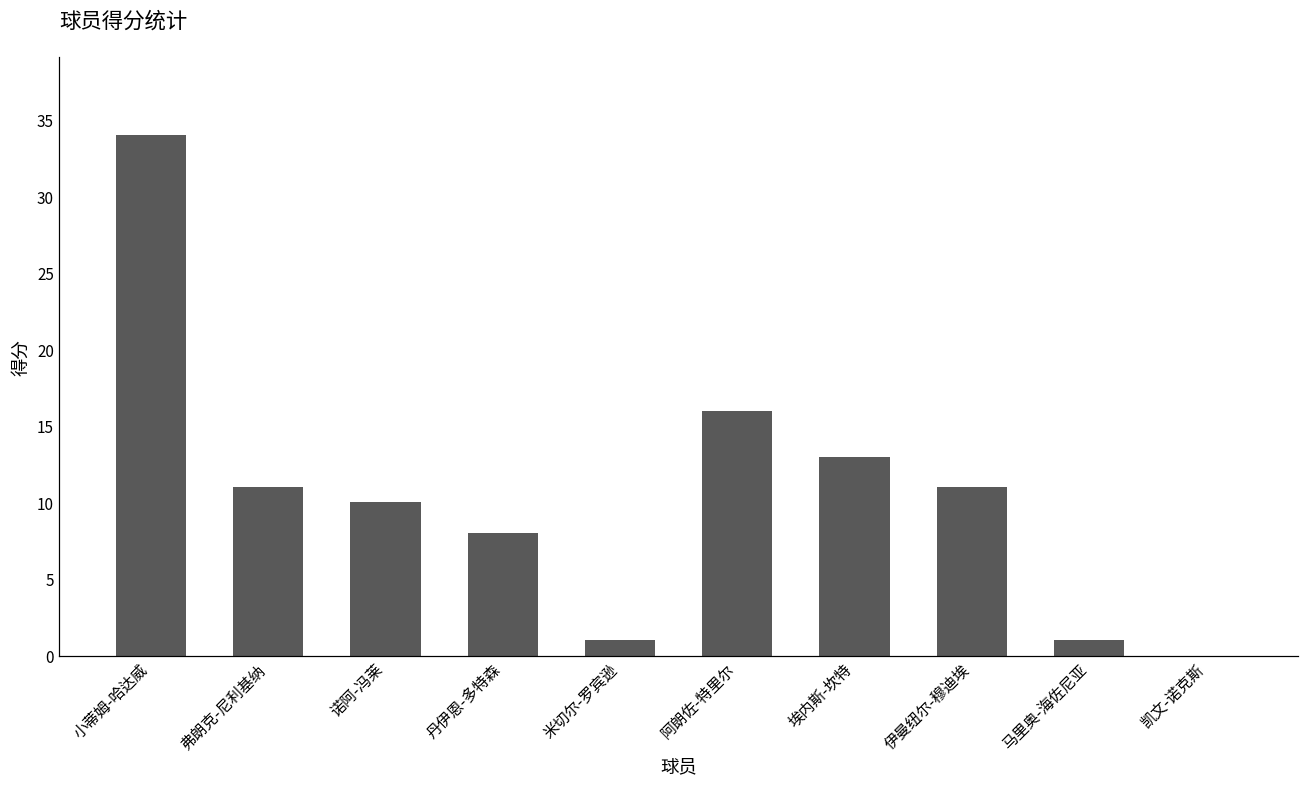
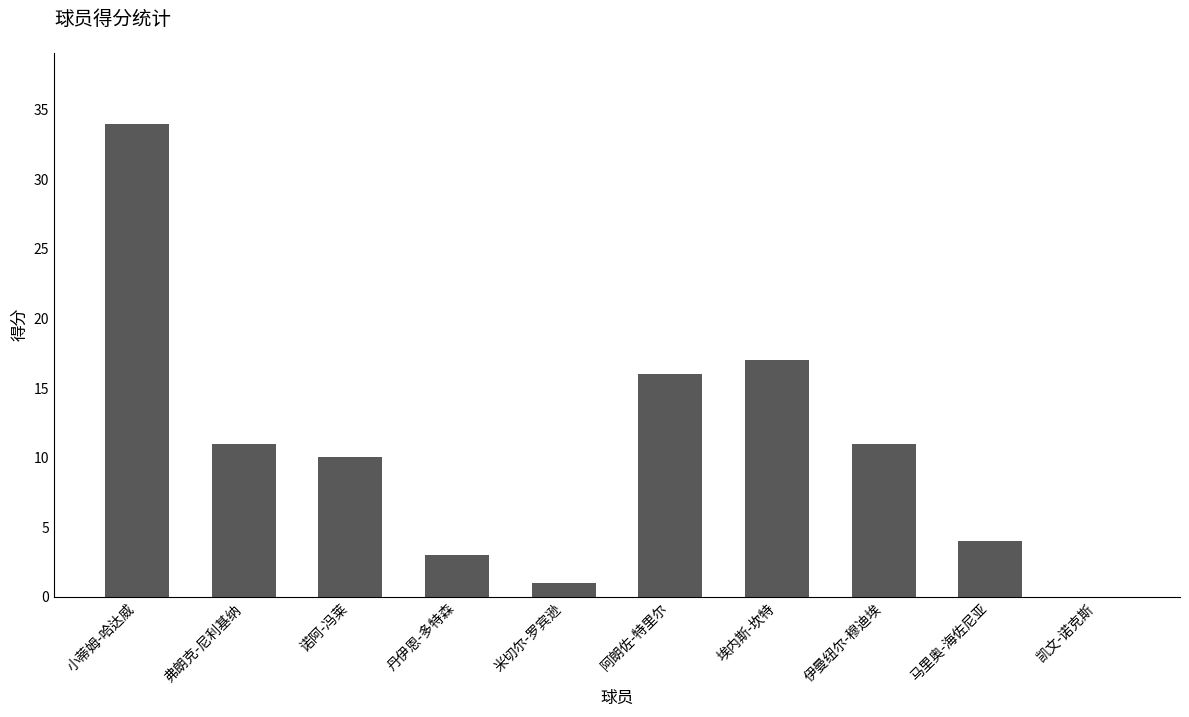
  {
    "小蒂姆-哈达威": 34,
    "弗朗克-尼利基纳": 11,
    "诺阿-冯莱": 10,
-   "丹伊恩-多特森": 8,
+   "丹伊恩-多特森": 3,
    "米切尔-罗宾逊": 1,
    "阿朗佐-特里尔": 16,
-   "埃内斯-坎特": 13,
+   "埃内斯-坎特": 17,
    "伊曼纽尔-穆迪埃": 11,
-   "马里奥-海佐尼亚": 1,
+   "马里奥-海佐尼亚": 4,
    "凯文-诺克斯": 0
  }
